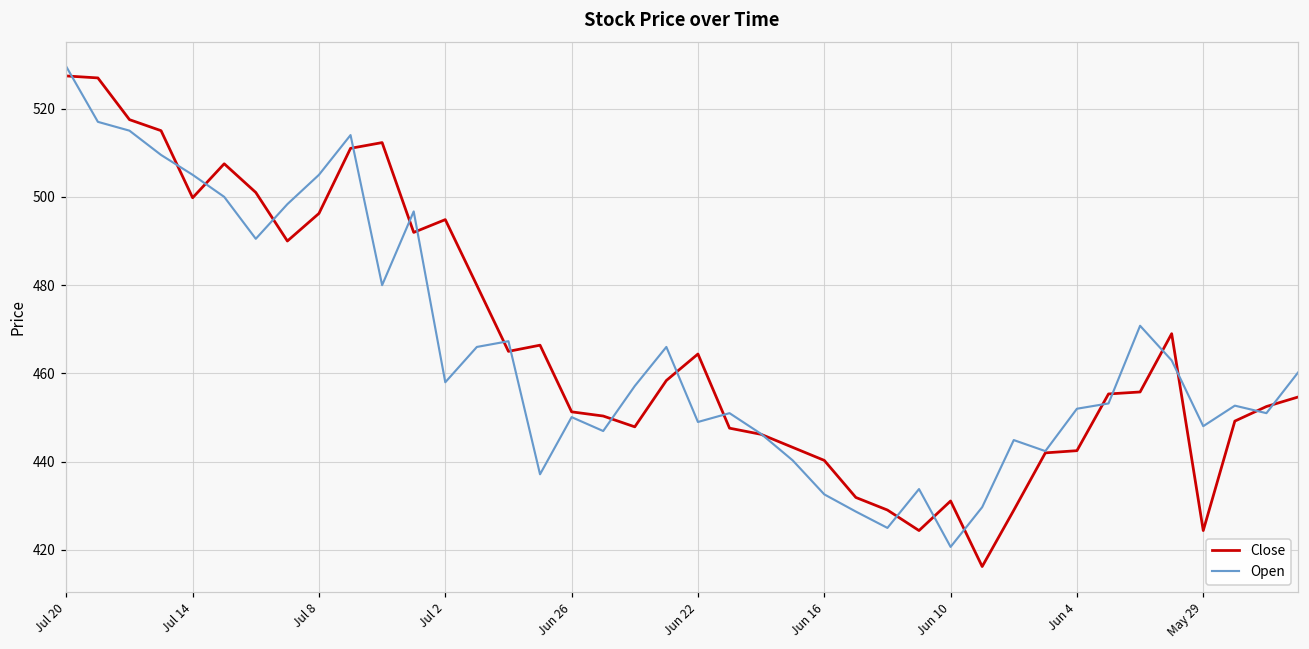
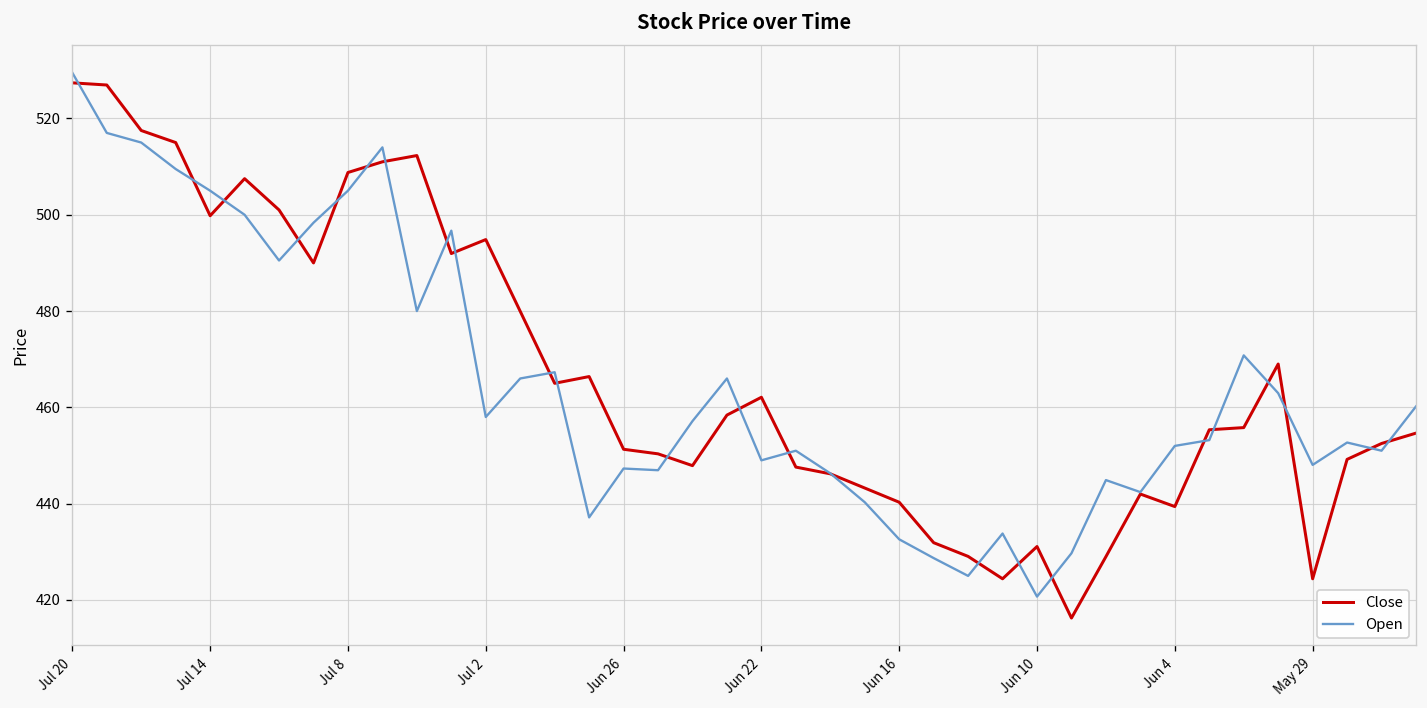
  {
    "Close": {
      "Jul 20": 527,
      "Jul 14": 500,
-     "Jul 8": 496,
+     "Jul 8": 509,
      "Jul 2": 495,
      "Jun 26": 451,
-     "Jun 22": 464,
+     "Jun 22": 462,
      "Jun 16": 440,
      "Jun 10": 431,
-     "Jun 4": 443,
+     "Jun 4": 439,
      "May 29": 424
    },
    "Open": {
      "Jul 20": 530,
      "Jul 14": 505,
      "Jul 8": 505,
      "Jul 2": 458,
-     "Jun 26": 450,
+     "Jun 26": 447,
      "Jun 22": 449,
      "Jun 16": 433,
      "Jun 10": 421,
      "Jun 4": 452,
      "May 29": 448
    }
  }
